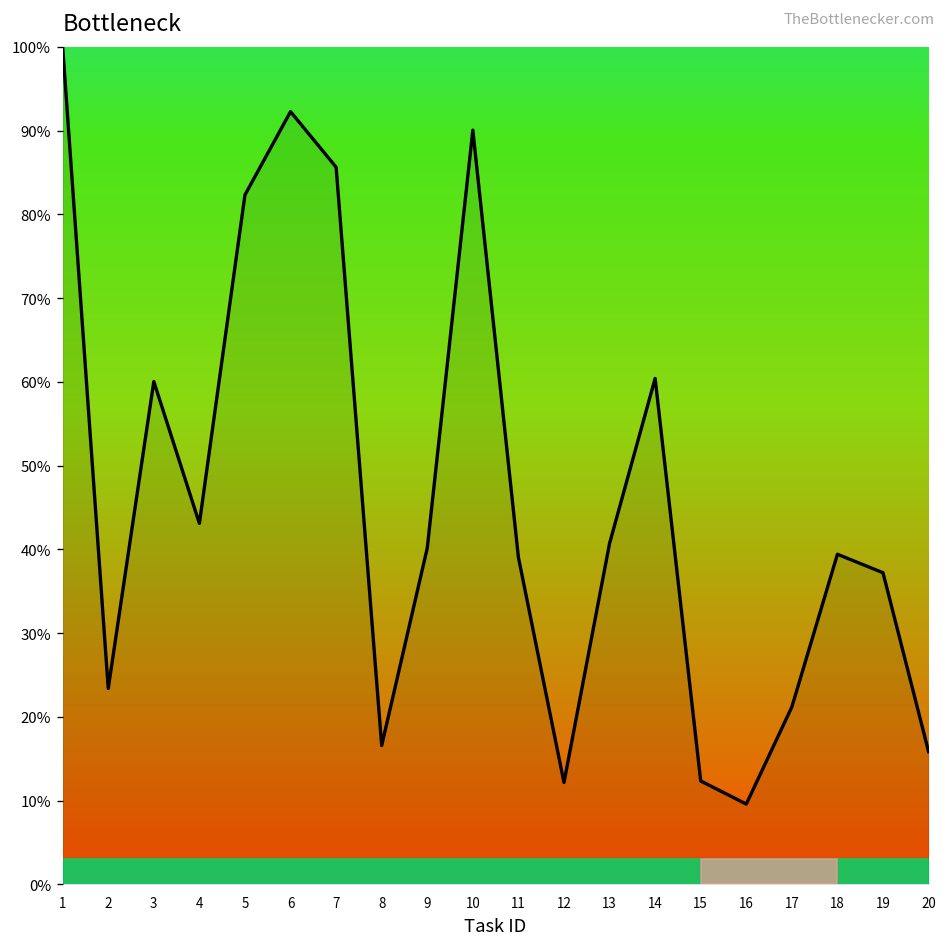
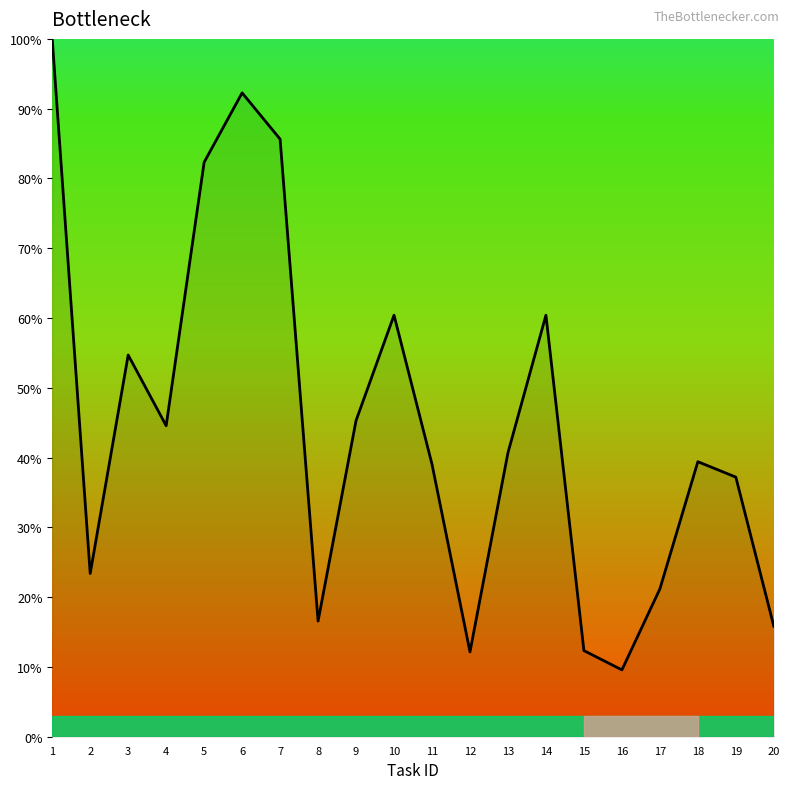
  {
    "1": "100%",
    "2": "23%",
-   "3": "60%",
-   "4": "43%",
+   "3": "55%",
+   "4": "45%",
    "5": "82%",
    "6": "92%",
    "7": "86%",
    "8": "17%",
-   "9": "40%",
-   "10": "90%",
+   "9": "45%",
+   "10": "60%",
    "11": "39%",
    "12": "12%",
    "13": "41%",
    "14": "60%",
    "15": "12%",
    "16": "10%",
    "17": "21%",
    "18": "39%",
    "19": "37%",
    "20": "16%"
  }
